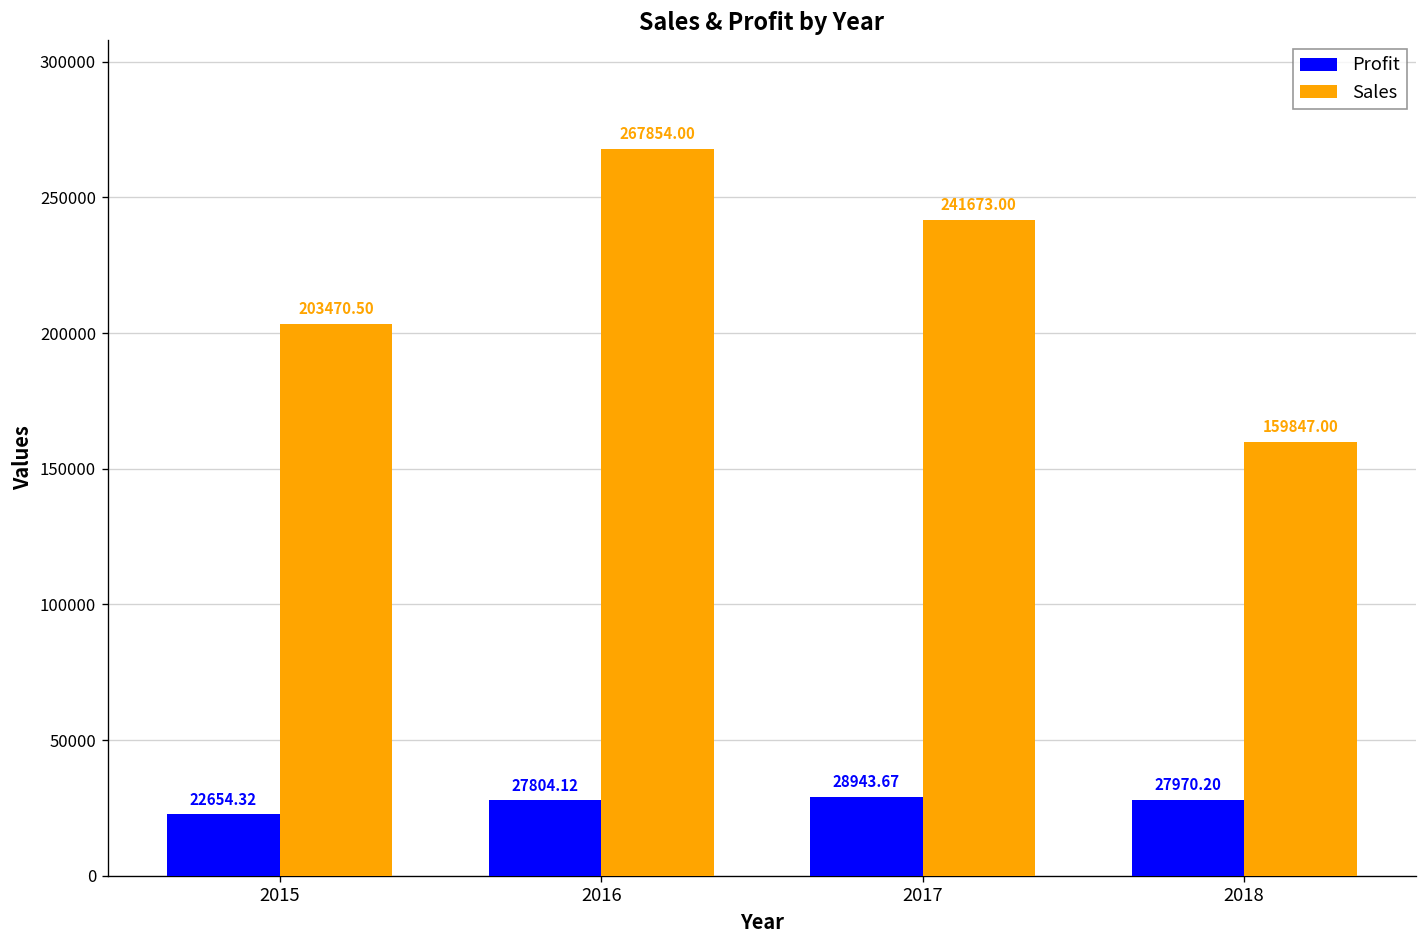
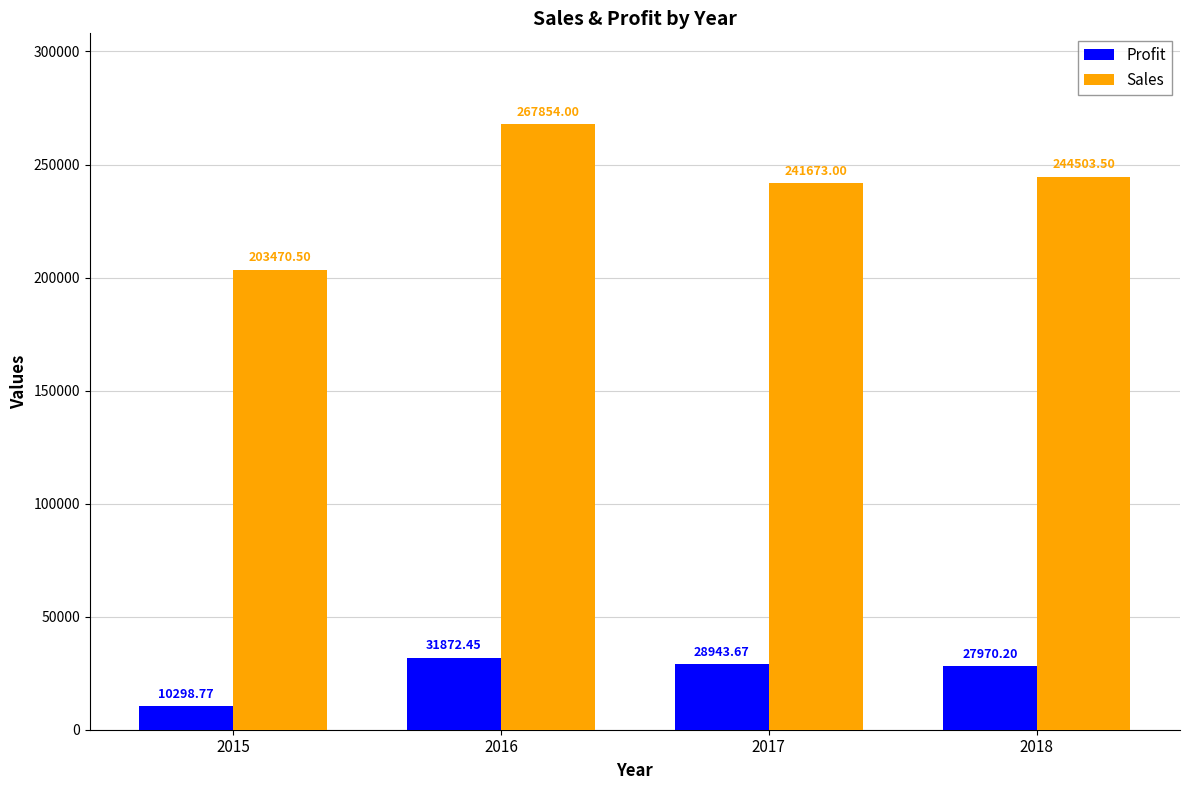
  {
    "Profit": {
-     "2015": 22654.32,
-     "2016": 27804.12,
+     "2015": 10298.77,
+     "2016": 31872.45,
      "2017": 28943.67,
      "2018": 27970.20
    },
    "Sales": {
      "2015": 203470.50,
      "2016": 267854.00,
      "2017": 241673.00,
-     "2018": 159847.00
+     "2018": 244503.50
    }
  }
